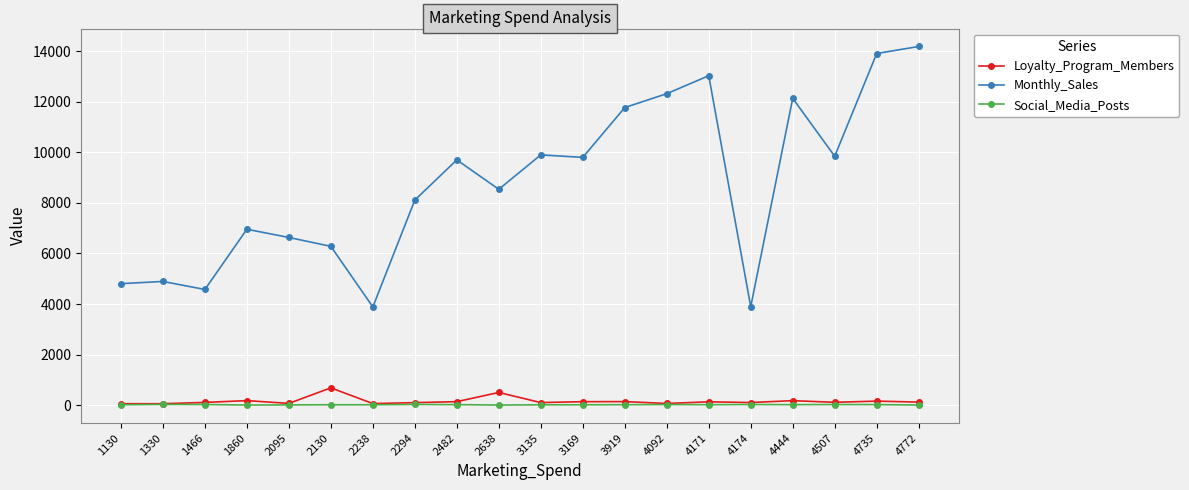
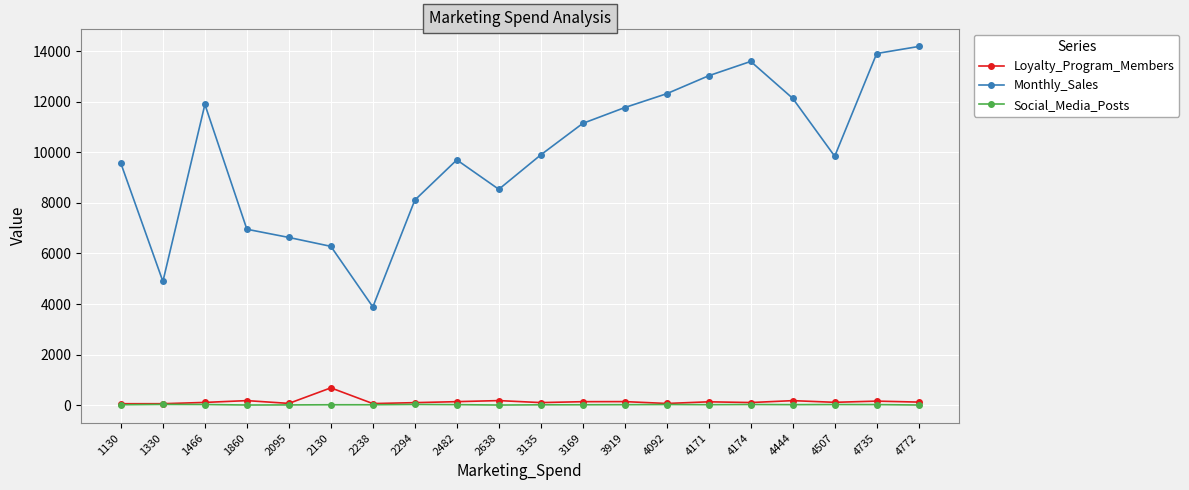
  {
    "Loyalty_Program_Members": {
      "1860": 200,
      "2130": 700,
      "2482": 100,
-     "2638": 500,
+     "2638": 200,
      "3169": 100,
      "3919": 100,
      "4171": 100,
      "4444": 200,
      "4735": 200,
      "4772": 100
    },
    "Monthly_Sales": {
-     "1130": 4800,
+     "1130": 9600,
      "1330": 4900,
-     "1466": 4600,
+     "1466": 11900,
      "1860": 7000,
      "2095": 6600,
      "2130": 6300,
      "2238": 3900,
      "2294": 8100,
      "2482": 9700,
      "2638": 8500,
      "3135": 9900,
-     "3169": 9800,
+     "3169": 11100,
      "3919": 11800,
      "4092": 12300,
      "4171": 13000,
-     "4174": 3900,
+     "4174": 13600,
      "4444": 12100,
      "4507": 9800,
      "4735": 13900,
      "4772": 14200
    },
    "Social_Media_Posts": {
      "1860": 0,
      "2130": 0,
      "2482": 0,
      "2638": 0,
      "3169": 0,
      "3919": 0,
      "4171": 0,
      "4444": 0,
      "4735": 0,
      "4772": 0
    }
  }
